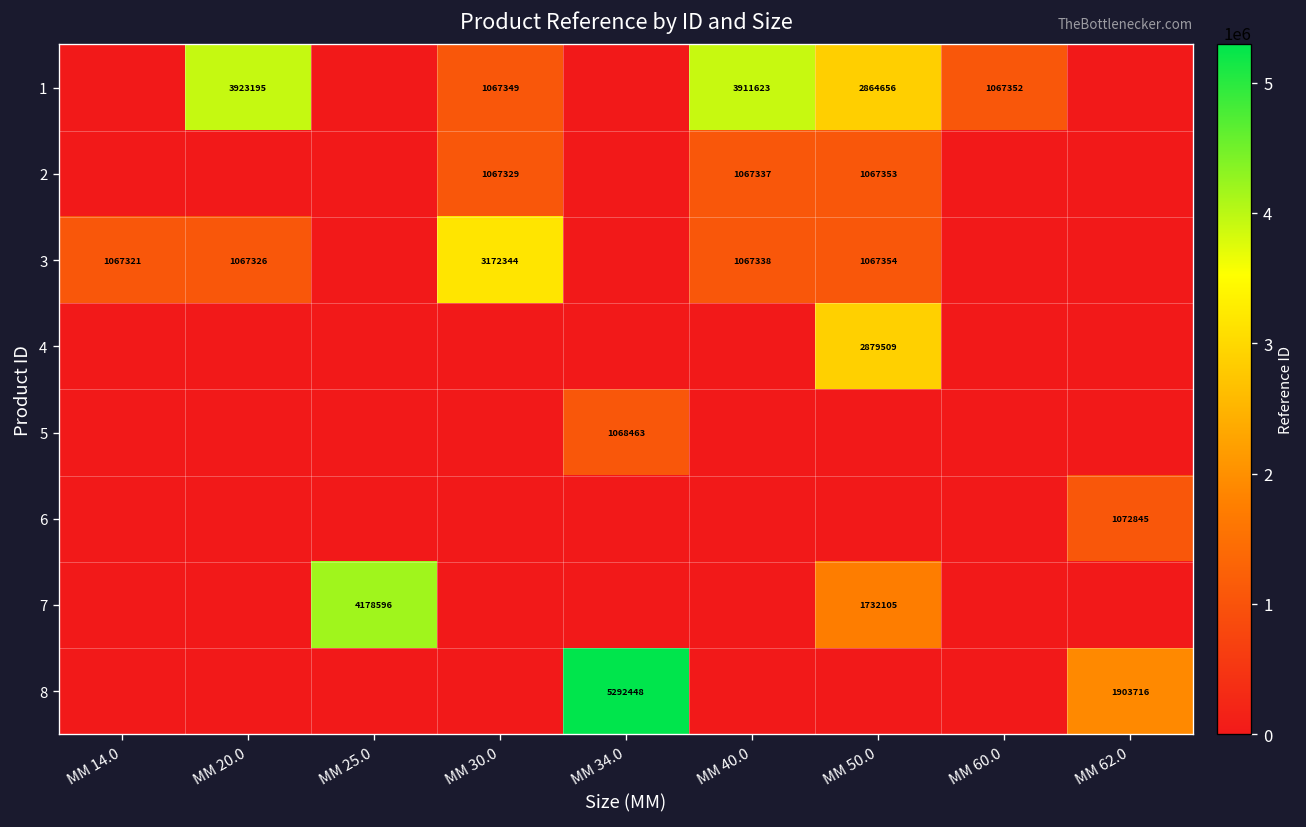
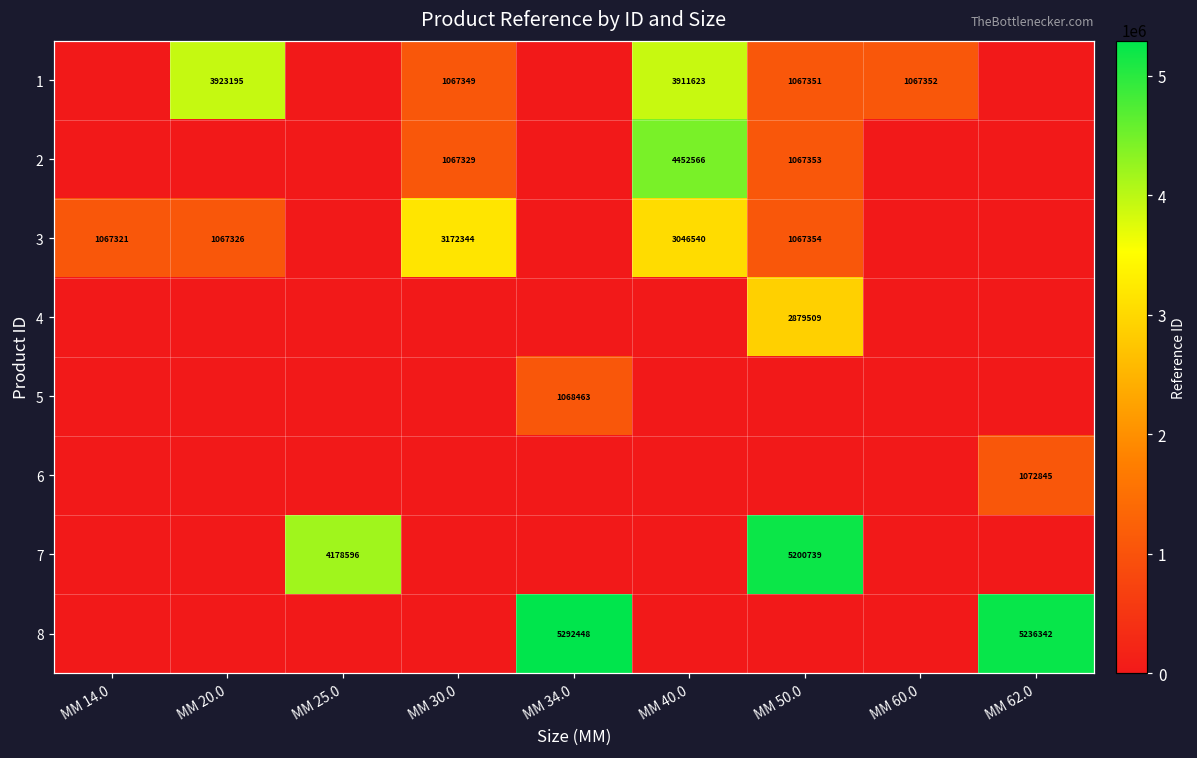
  {
    "1": {
      "MM 20.0": 3923195,
      "MM 30.0": 1067349,
      "MM 40.0": 3911623,
-     "MM 50.0": 2864656,
+     "MM 50.0": 1067351,
      "MM 60.0": 1067352
    },
    "2": {
      "MM 30.0": 1067329,
-     "MM 40.0": 1067337,
+     "MM 40.0": 4452566,
      "MM 50.0": 1067353
    },
    "3": {
      "MM 14.0": 1067321,
      "MM 20.0": 1067326,
      "MM 30.0": 3172344,
-     "MM 40.0": 1067338,
+     "MM 40.0": 3046540,
      "MM 50.0": 1067354
    },
    "4": {
      "MM 50.0": 2879509
    },
    "5": {
      "MM 34.0": 1068463
    },
    "6": {
      "MM 62.0": 1072845
    },
    "7": {
      "MM 25.0": 4178596,
-     "MM 50.0": 1732105
+     "MM 50.0": 5200739
    },
    "8": {
      "MM 34.0": 5292448,
-     "MM 62.0": 1903716
+     "MM 62.0": 5236342
    }
  }
